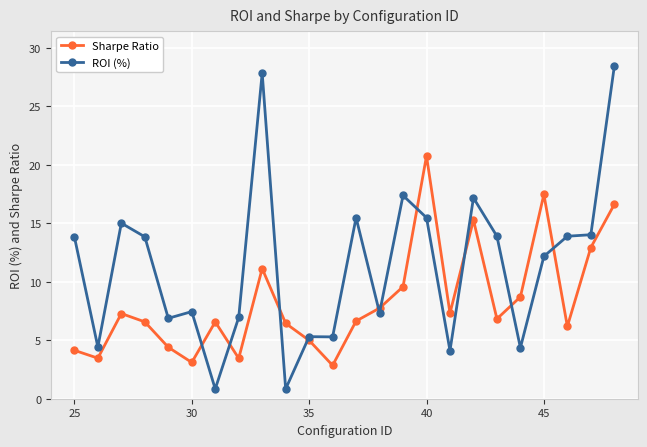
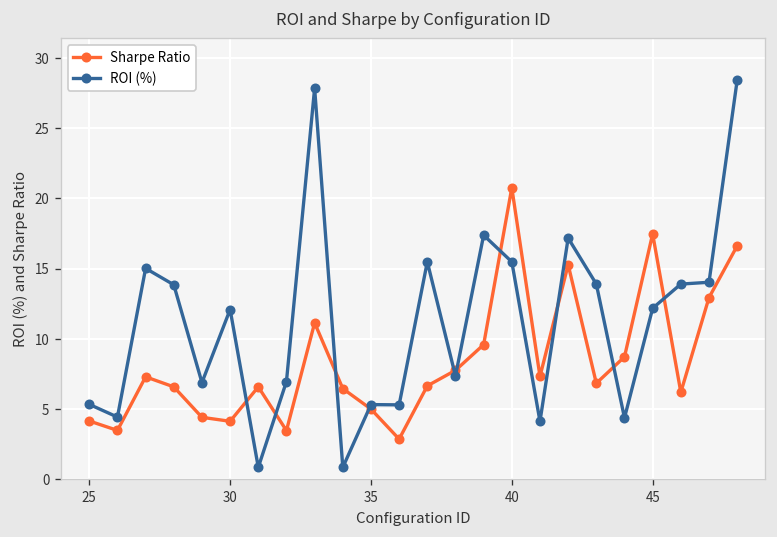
  {
    "Sharpe Ratio": {
      "25": 4.1,
-     "30": 3.1,
+     "30": 4.1,
      "35": 5.0,
      "40": 20.8,
      "45": 17.5
    },
    "ROI (%)": {
-     "25": 13.8,
-     "30": 7.5,
+     "25": 5.3,
+     "30": 12.1,
      "35": 5.3,
      "40": 15.5,
      "45": 12.2
    }
  }
